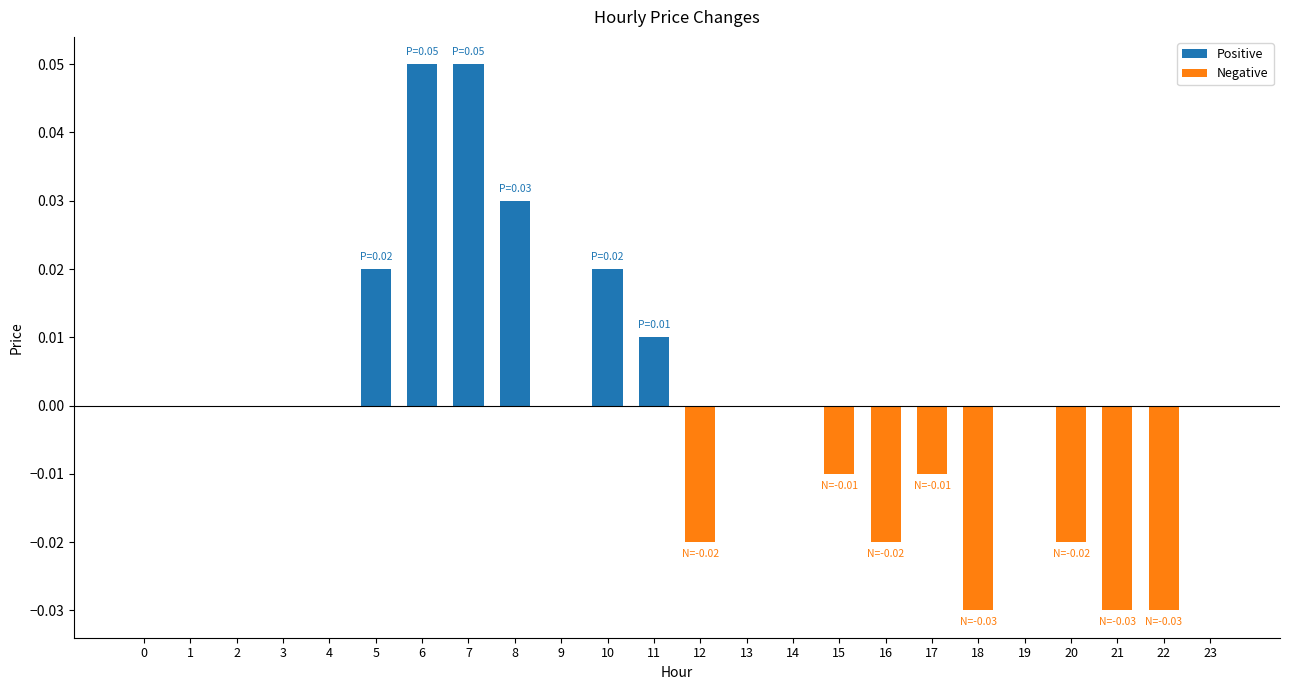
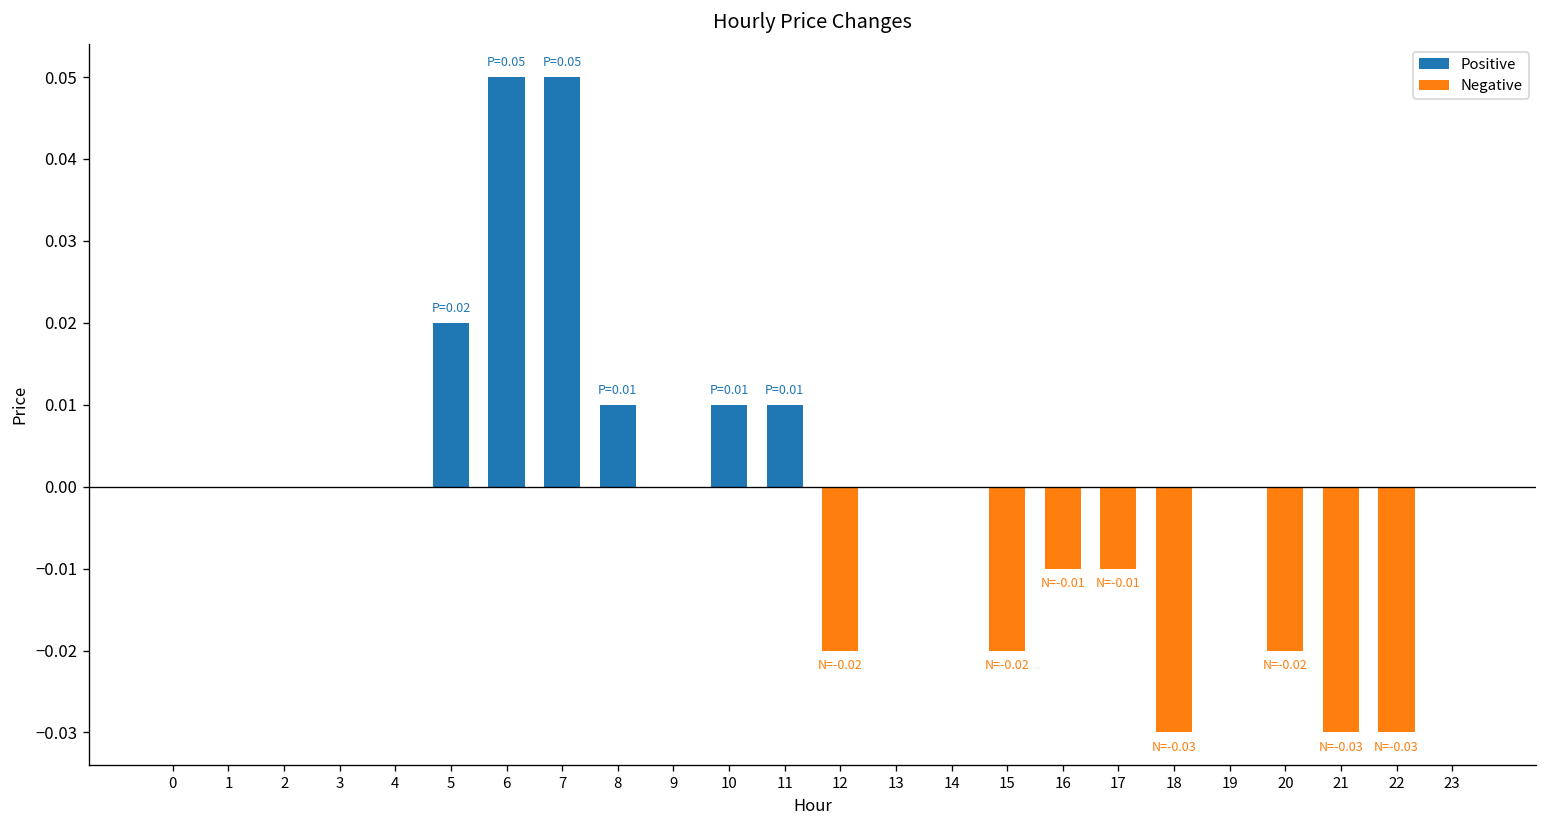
  {
    "Positive": {
      "5": 0.02,
      "6": 0.05,
      "7": 0.05,
-     "8": 0.03,
-     "10": 0.02,
+     "8": 0.01,
+     "10": 0.01,
      "11": 0.01
    },
    "Negative": {
      "12": -0.02,
-     "15": -0.01,
-     "16": -0.02,
+     "15": -0.02,
+     "16": -0.01,
      "17": -0.01,
      "18": -0.03,
      "20": -0.02,
      "21": -0.03,
      "22": -0.03
    }
  }
